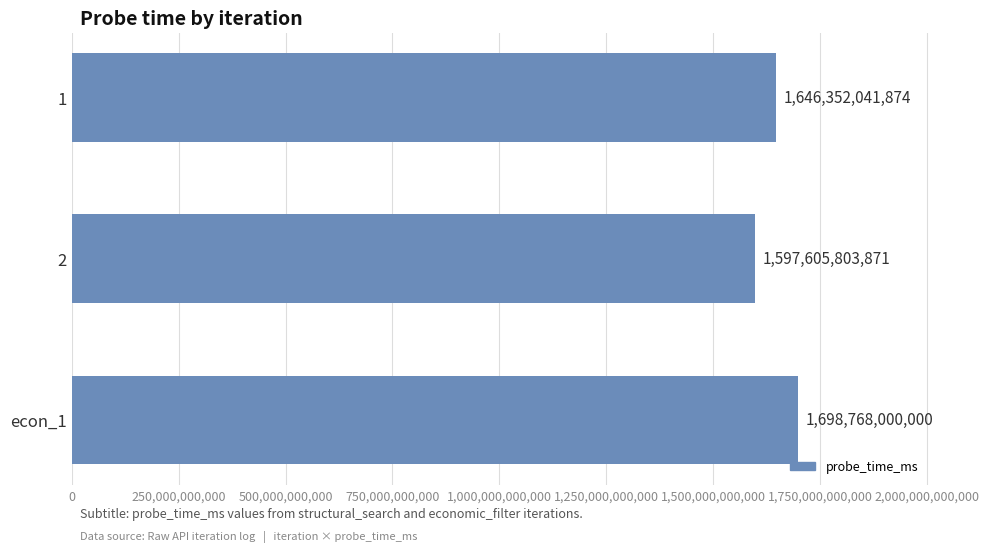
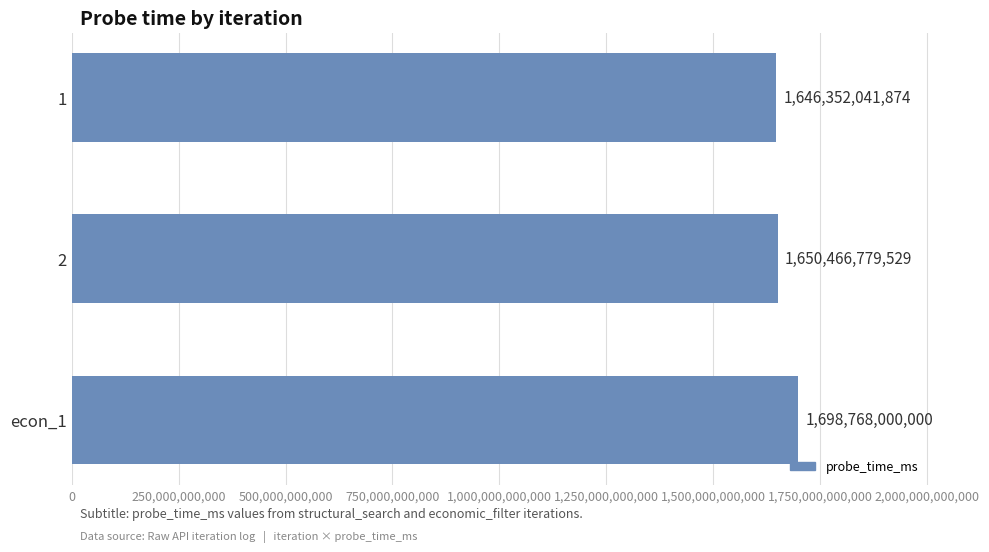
  {
    "1": "1,646,352,041,874",
-   "2": "1,597,605,803,871",
+   "2": "1,650,466,779,529",
    "econ_1": "1,698,768,000,000"
  }
